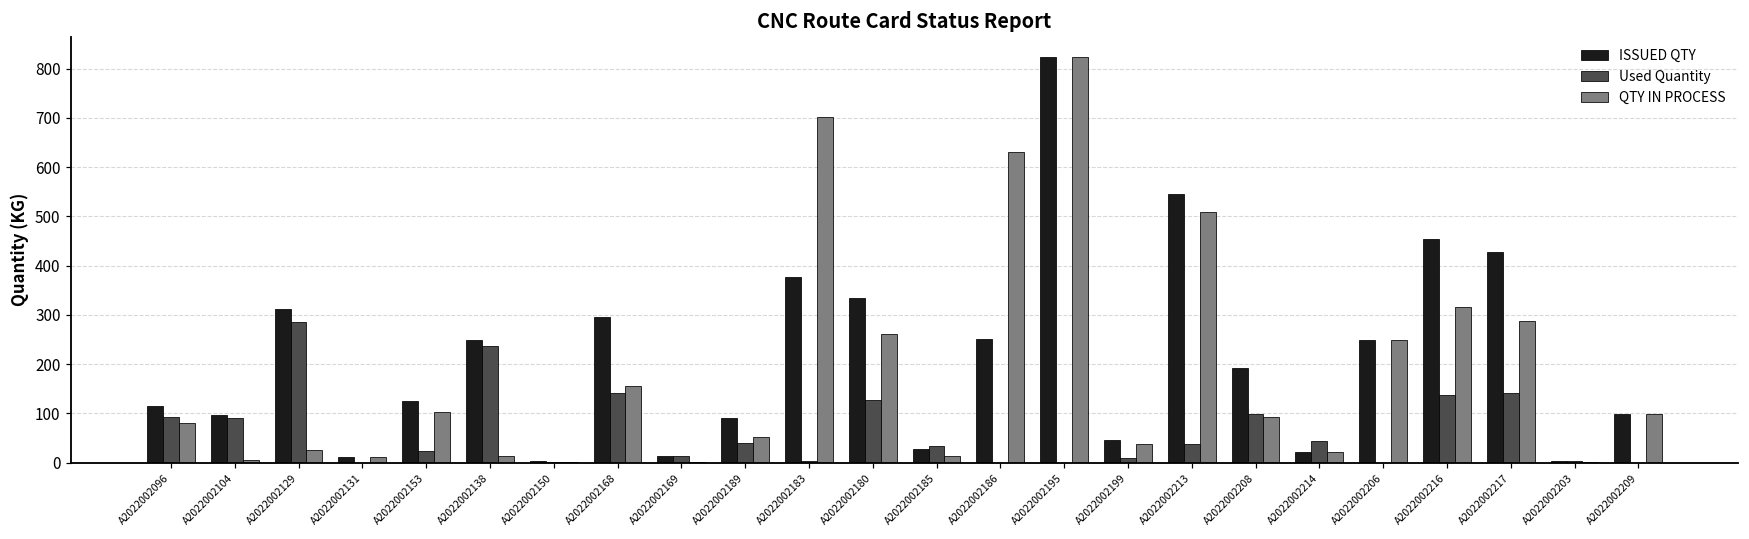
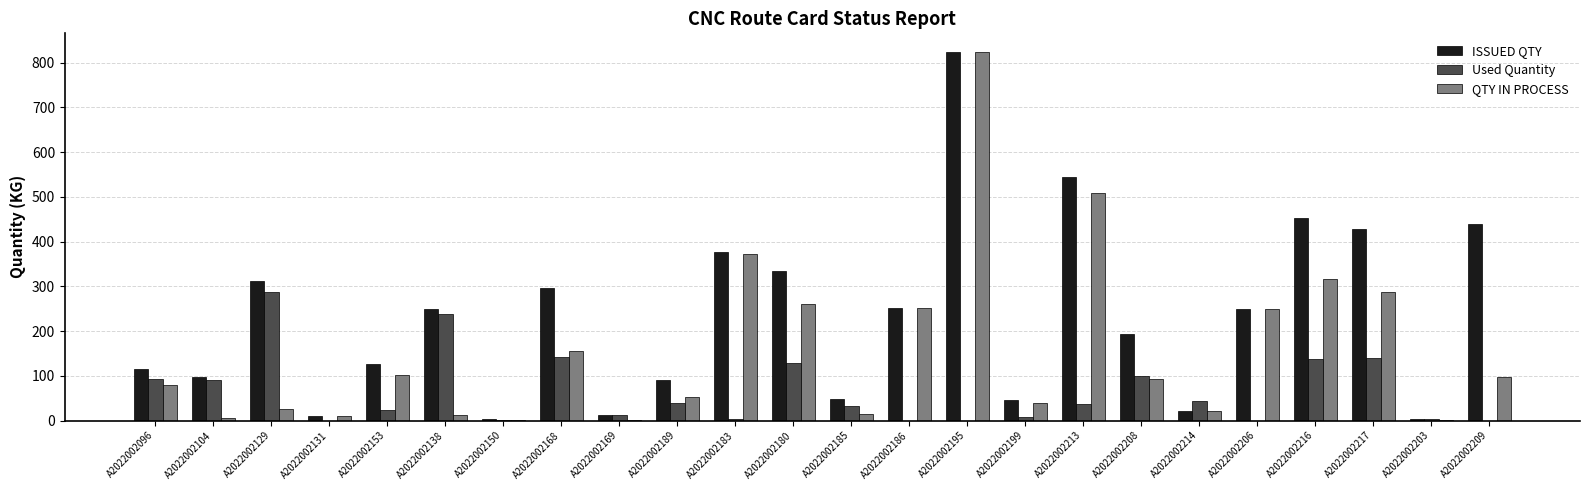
  {
    "ISSUED QTY": {
      "A2022002096": 110,
      "A2022002104": 100,
      "A2022002129": 310,
      "A2022002131": 10,
      "A2022002153": 130,
      "A2022002138": 250,
      "A2022002168": 300,
      "A2022002169": 10,
      "A2022002189": 90,
      "A2022002183": 380,
      "A2022002180": 330,
-     "A2022002185": 30,
+     "A2022002185": 50,
      "A2022002186": 250,
      "A2022002195": 820,
      "A2022002199": 50,
      "A2022002213": 550,
      "A2022002208": 190,
      "A2022002214": 20,
      "A2022002206": 250,
      "A2022002216": 450,
      "A2022002217": 430,
-     "A2022002209": 100
+     "A2022002209": 440
    },
    "Used Quantity": {
      "A2022002096": 90,
      "A2022002104": 90,
      "A2022002129": 290,
      "A2022002131": 0,
      "A2022002153": 20,
      "A2022002138": 240,
      "A2022002168": 140,
      "A2022002169": 10,
      "A2022002189": 40,
      "A2022002180": 130,
      "A2022002185": 30,
      "A2022002186": 0,
      "A2022002195": 0,
      "A2022002199": 10,
      "A2022002213": 40,
      "A2022002208": 100,
      "A2022002214": 40,
      "A2022002206": 0,
      "A2022002216": 140,
      "A2022002217": 140,
      "A2022002209": 0
    },
    "QTY IN PROCESS": {
      "A2022002096": 80,
      "A2022002104": 10,
      "A2022002129": 30,
      "A2022002131": 10,
      "A2022002153": 100,
      "A2022002138": 10,
      "A2022002168": 150,
      "A2022002189": 50,
-     "A2022002183": 700,
+     "A2022002183": 370,
      "A2022002180": 260,
      "A2022002185": 10,
-     "A2022002186": 630,
+     "A2022002186": 250,
      "A2022002195": 820,
      "A2022002199": 40,
      "A2022002213": 510,
      "A2022002208": 90,
      "A2022002214": 20,
      "A2022002206": 250,
      "A2022002216": 320,
      "A2022002217": 290,
      "A2022002209": 100
    }
  }
